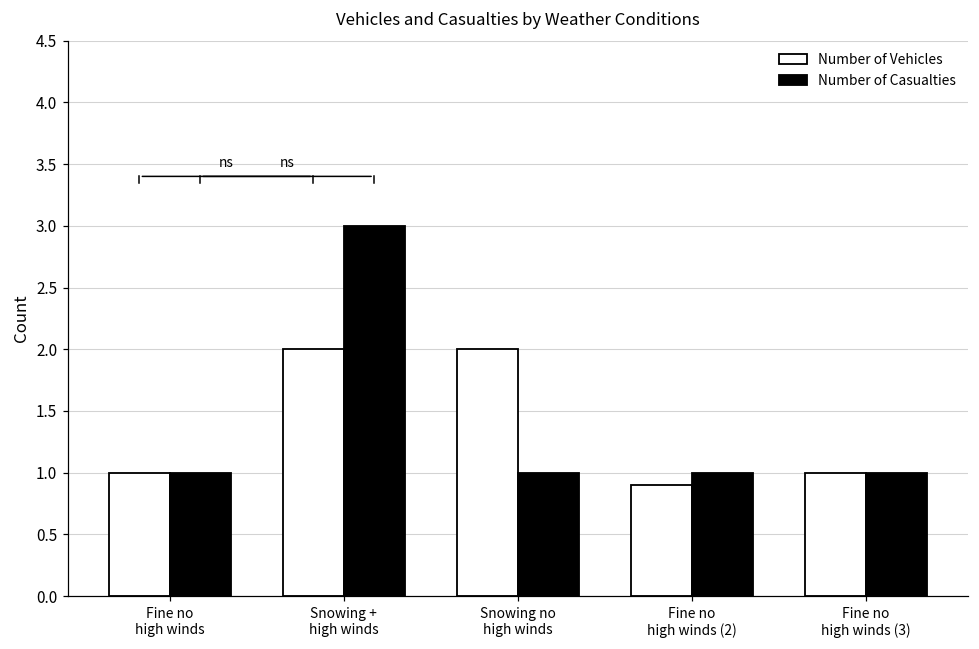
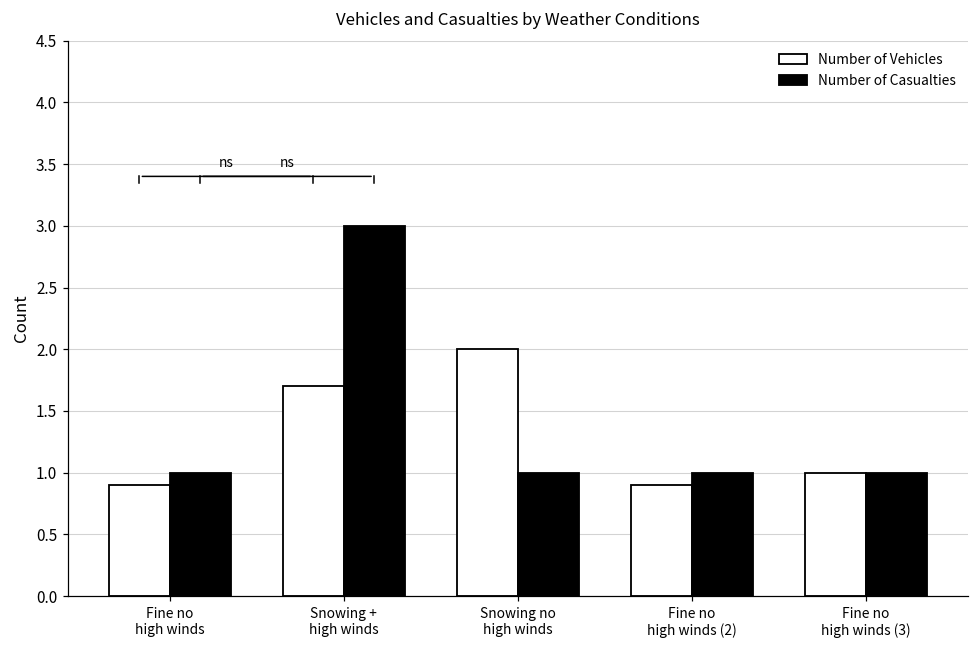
  {
    "Number of Vehicles": {
-     "Fine no high winds": 1.0,
-     "Snowing + high winds": 2.0,
+     "Fine no high winds": 0.9,
+     "Snowing + high winds": 1.7,
      "Snowing no high winds": 2.0,
      "Fine no high winds (2)": 0.9,
      "Fine no high winds (3)": 1.0
    }
  }
